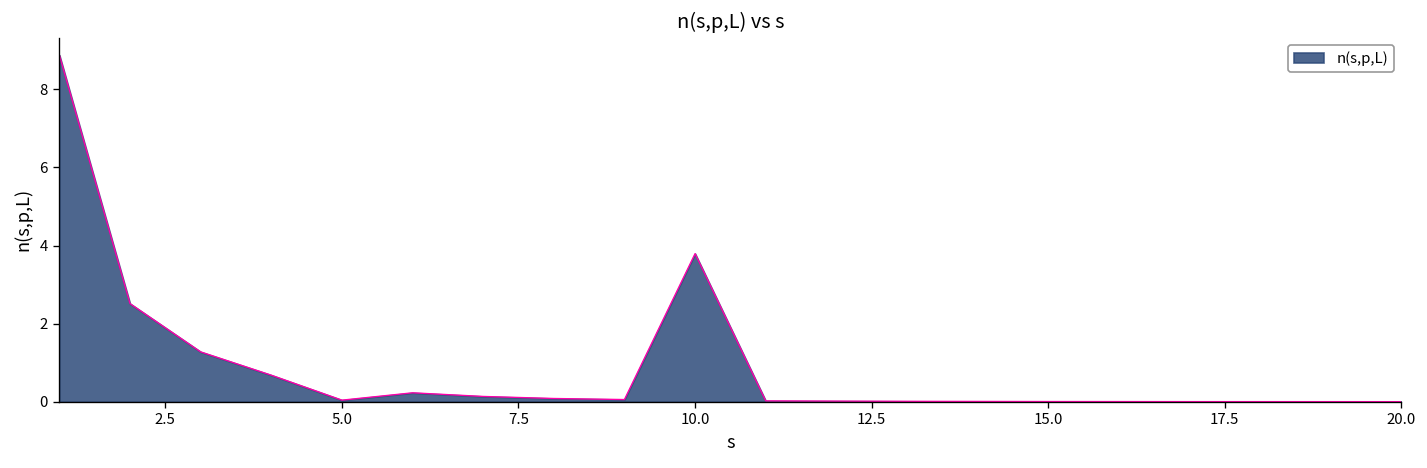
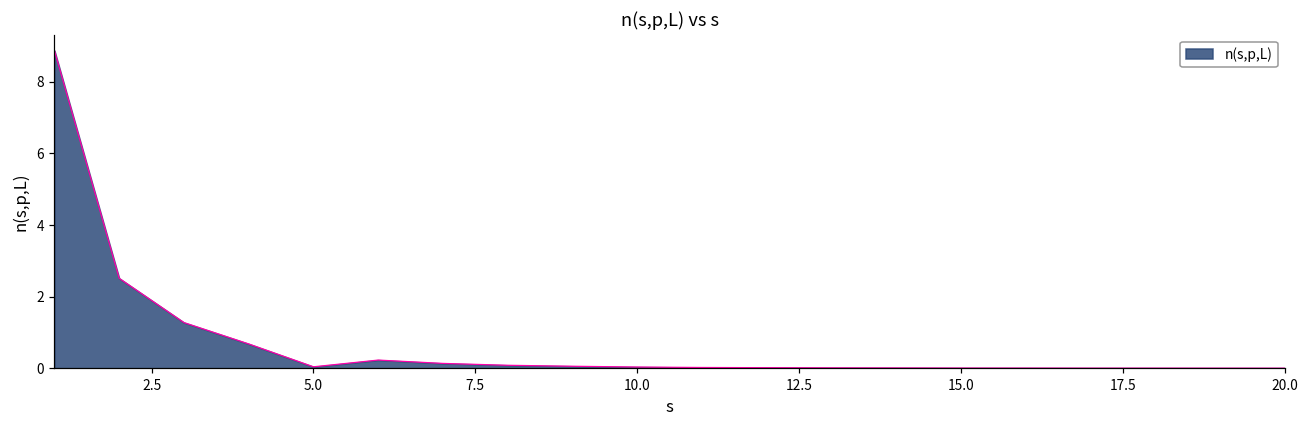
  {
    "5.0": 0.0,
-   "10.0": 3.8,
+   "10.0": 0.0,
    "15.0": 0.0,
    "20.0": 0.0
  }
